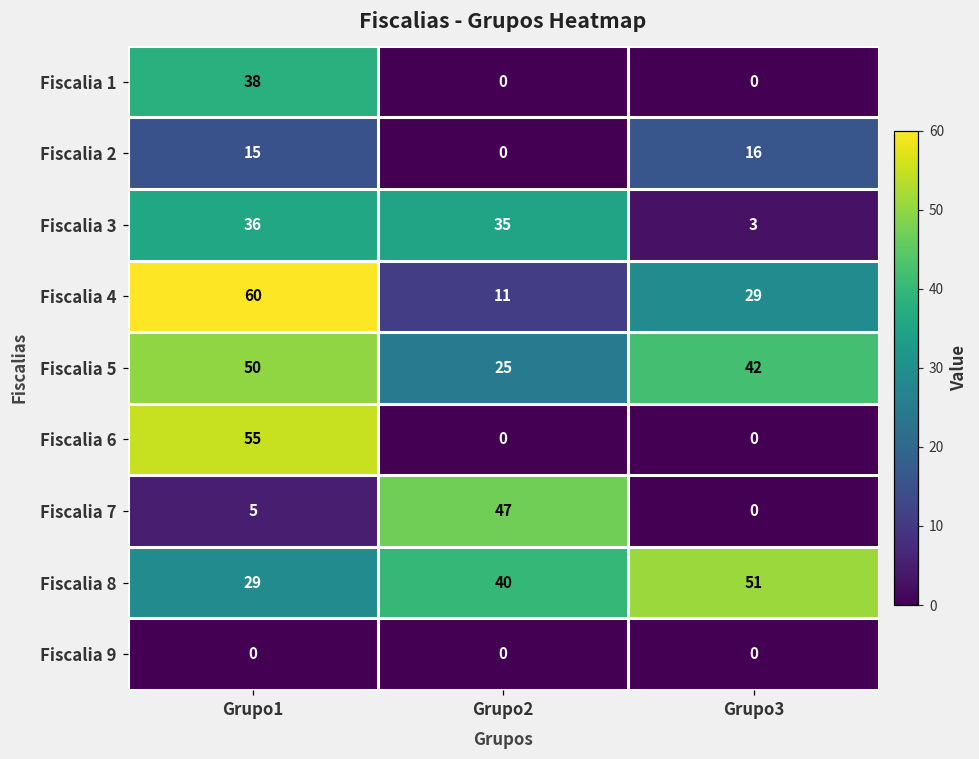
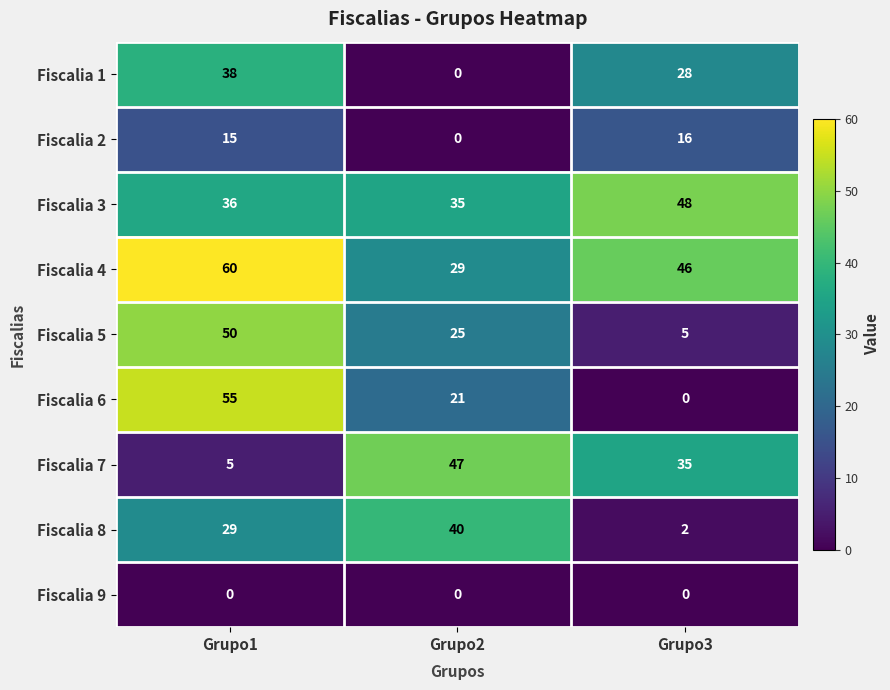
  {
    "Fiscalia 1": {
      "Grupo1": 38,
      "Grupo2": 0,
-     "Grupo3": 0
+     "Grupo3": 28
    },
    "Fiscalia 2": {
      "Grupo1": 15,
      "Grupo2": 0,
      "Grupo3": 16
    },
    "Fiscalia 3": {
      "Grupo1": 36,
      "Grupo2": 35,
-     "Grupo3": 3
+     "Grupo3": 48
    },
    "Fiscalia 4": {
      "Grupo1": 60,
-     "Grupo2": 11,
-     "Grupo3": 29
+     "Grupo2": 29,
+     "Grupo3": 46
    },
    "Fiscalia 5": {
      "Grupo1": 50,
      "Grupo2": 25,
-     "Grupo3": 42
+     "Grupo3": 5
    },
    "Fiscalia 6": {
      "Grupo1": 55,
-     "Grupo2": 0,
+     "Grupo2": 21,
      "Grupo3": 0
    },
    "Fiscalia 7": {
      "Grupo1": 5,
      "Grupo2": 47,
-     "Grupo3": 0
+     "Grupo3": 35
    },
    "Fiscalia 8": {
      "Grupo1": 29,
      "Grupo2": 40,
-     "Grupo3": 51
+     "Grupo3": 2
    },
    "Fiscalia 9": {
      "Grupo1": 0,
      "Grupo2": 0,
      "Grupo3": 0
    }
  }
